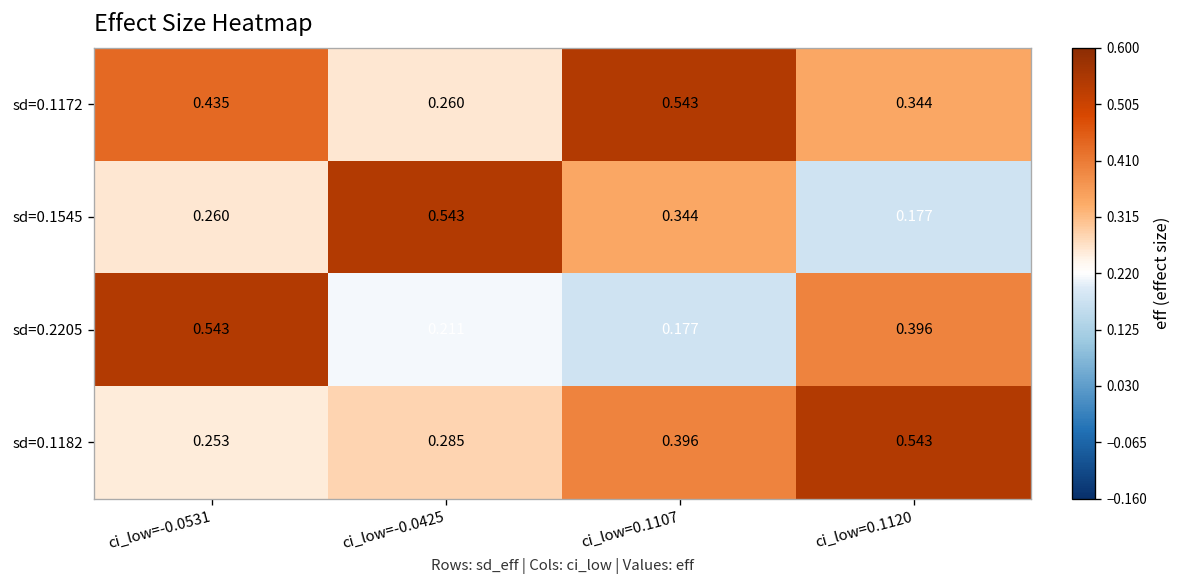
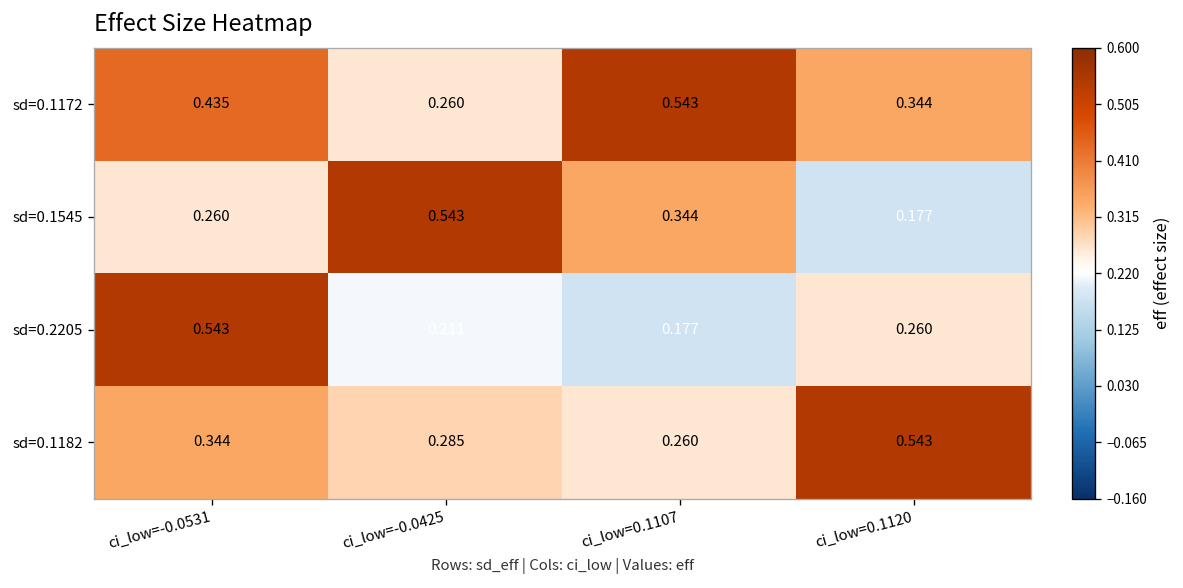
  {
    "sd=0.1172": {
      "ci_low=-0.0531": 0.435,
      "ci_low=-0.0425": 0.260,
      "ci_low=0.1107": 0.543,
      "ci_low=0.1120": 0.344
    },
    "sd=0.1545": {
      "ci_low=-0.0531": 0.260,
      "ci_low=-0.0425": 0.543,
      "ci_low=0.1107": 0.344,
      "ci_low=0.1120": 0.177
    },
    "sd=0.2205": {
      "ci_low=-0.0531": 0.543,
      "ci_low=0.1107": 0.177,
-     "ci_low=0.1120": 0.396
+     "ci_low=0.1120": 0.260
    },
    "sd=0.1182": {
-     "ci_low=-0.0531": 0.253,
+     "ci_low=-0.0531": 0.344,
      "ci_low=-0.0425": 0.285,
-     "ci_low=0.1107": 0.396,
+     "ci_low=0.1107": 0.260,
      "ci_low=0.1120": 0.543
    }
  }
